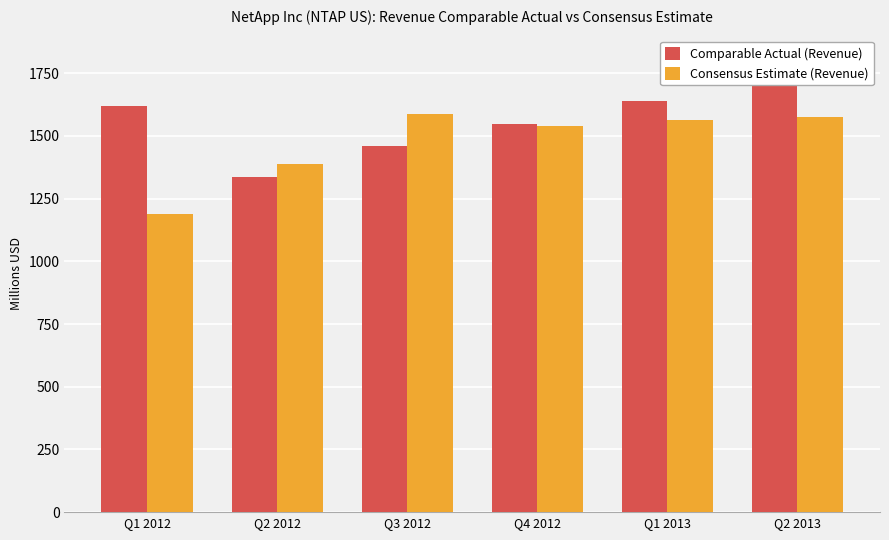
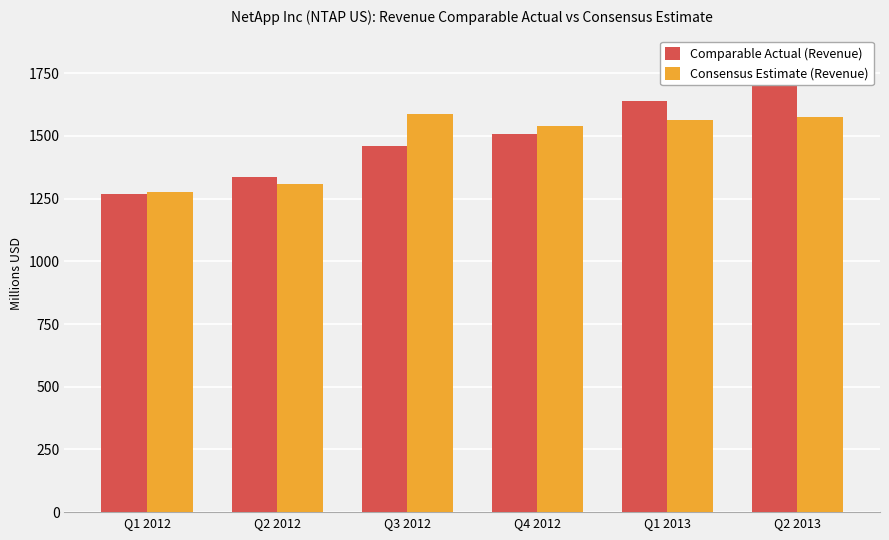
  {
    "Comparable Actual (Revenue)": {
-     "Q1 2012": 1620,
+     "Q1 2012": 1270,
      "Q2 2012": 1340,
      "Q3 2012": 1460,
-     "Q4 2012": 1550,
+     "Q4 2012": 1510,
      "Q1 2013": 1640
    },
    "Consensus Estimate (Revenue)": {
-     "Q1 2012": 1190,
-     "Q2 2012": 1390,
+     "Q1 2012": 1280,
+     "Q2 2012": 1310,
      "Q3 2012": 1590,
      "Q4 2012": 1540,
      "Q1 2013": 1560,
      "Q2 2013": 1580
    }
  }
